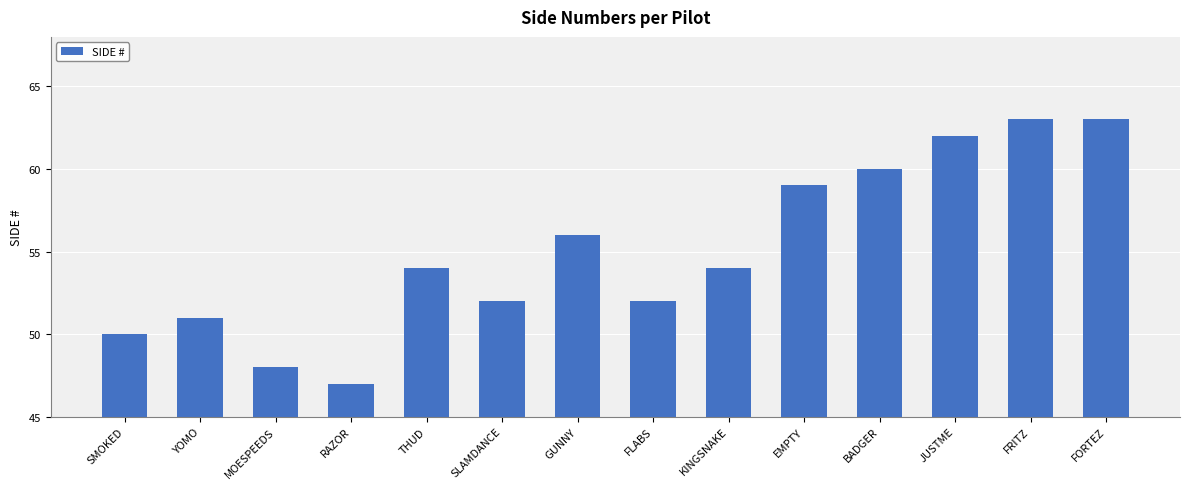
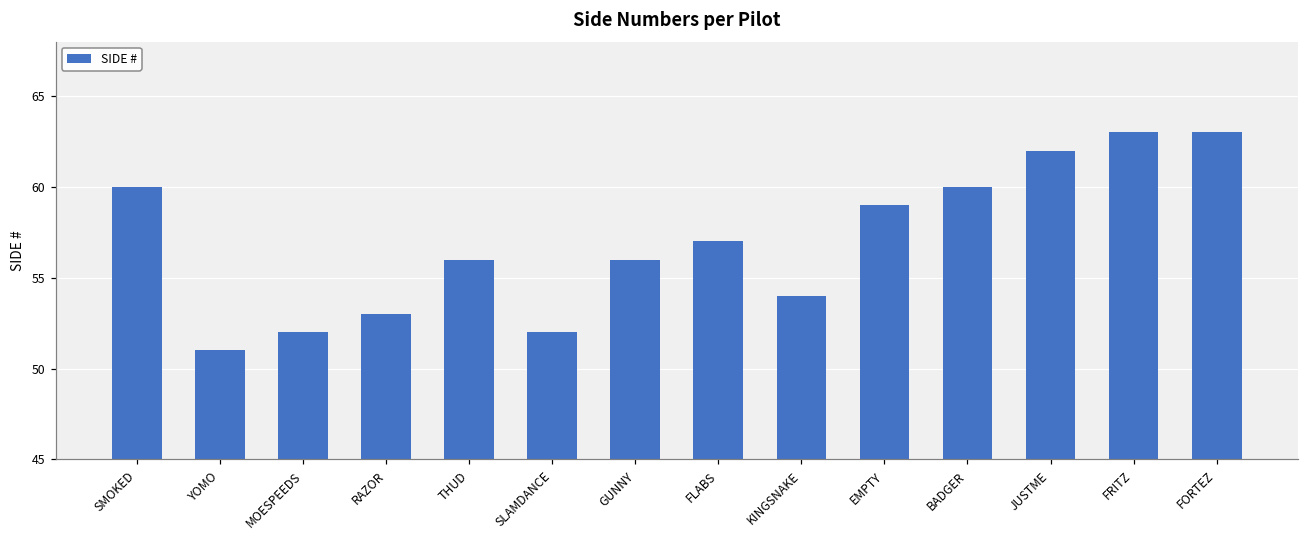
  {
-   "SMOKED": 50,
+   "SMOKED": 60,
    "YOMO": 51,
-   "MOESPEEDS": 48,
-   "RAZOR": 47,
-   "THUD": 54,
+   "MOESPEEDS": 52,
+   "RAZOR": 53,
+   "THUD": 56,
    "SLAMDANCE": 52,
    "GUNNY": 56,
-   "FLABS": 52,
+   "FLABS": 57,
    "KINGSNAKE": 54,
    "EMPTY": 59,
    "BADGER": 60,
    "JUSTME": 62,
    "FRITZ": 63,
    "FORTEZ": 63
  }
